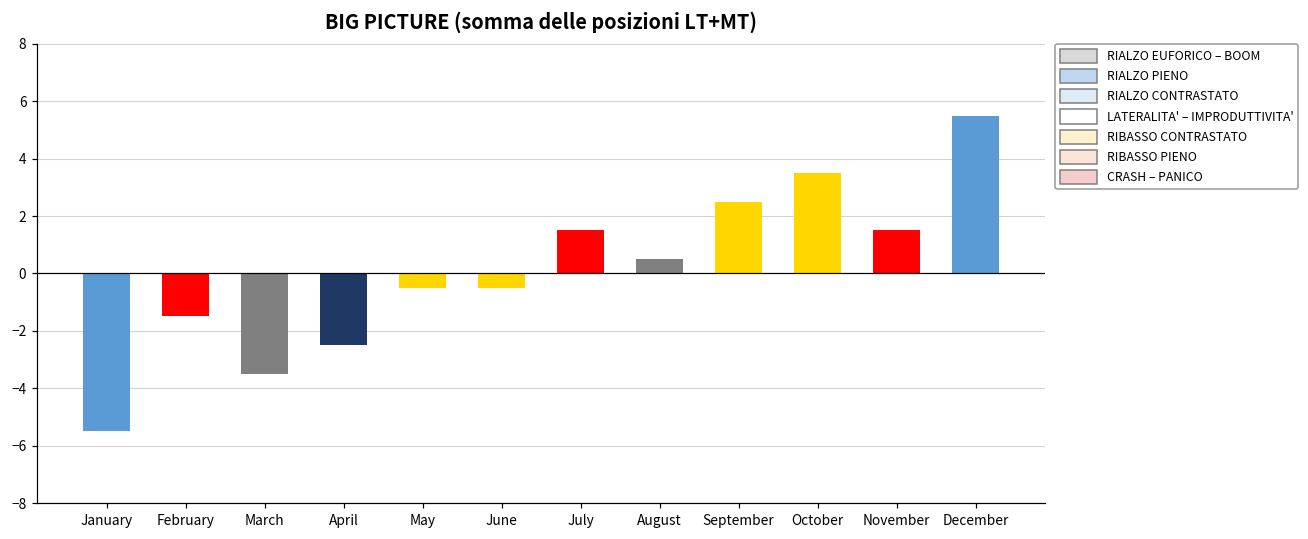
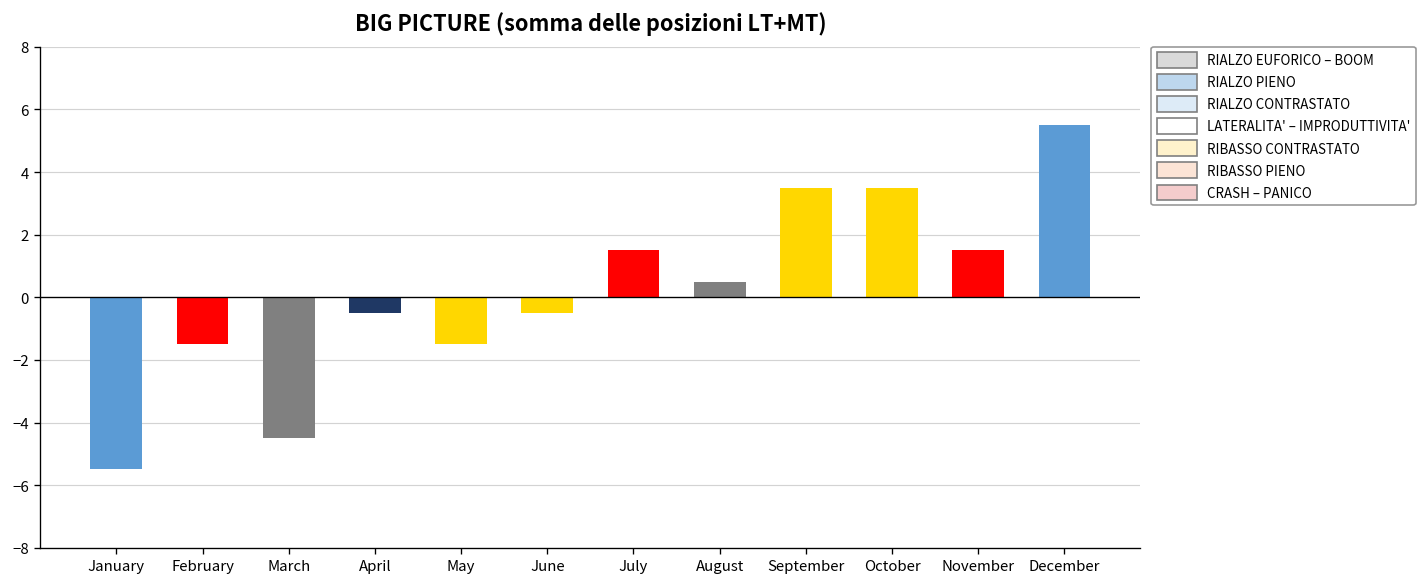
  {
    "January": -5.5,
    "February": -1.5,
-   "March": -3.5,
-   "April": -2.5,
-   "May": -0.5,
+   "March": -4.5,
+   "April": -0.5,
+   "May": -1.5,
    "June": -0.5,
    "July": 1.5,
    "August": 0.5,
-   "September": 2.5,
+   "September": 3.5,
    "October": 3.5,
    "November": 1.5,
    "December": 5.5
  }
